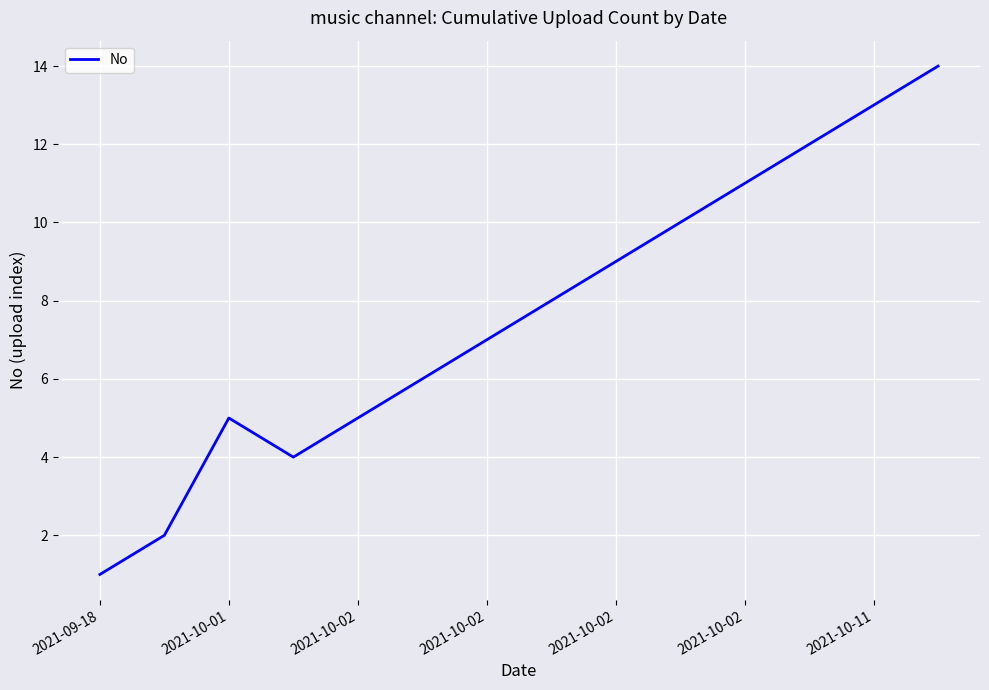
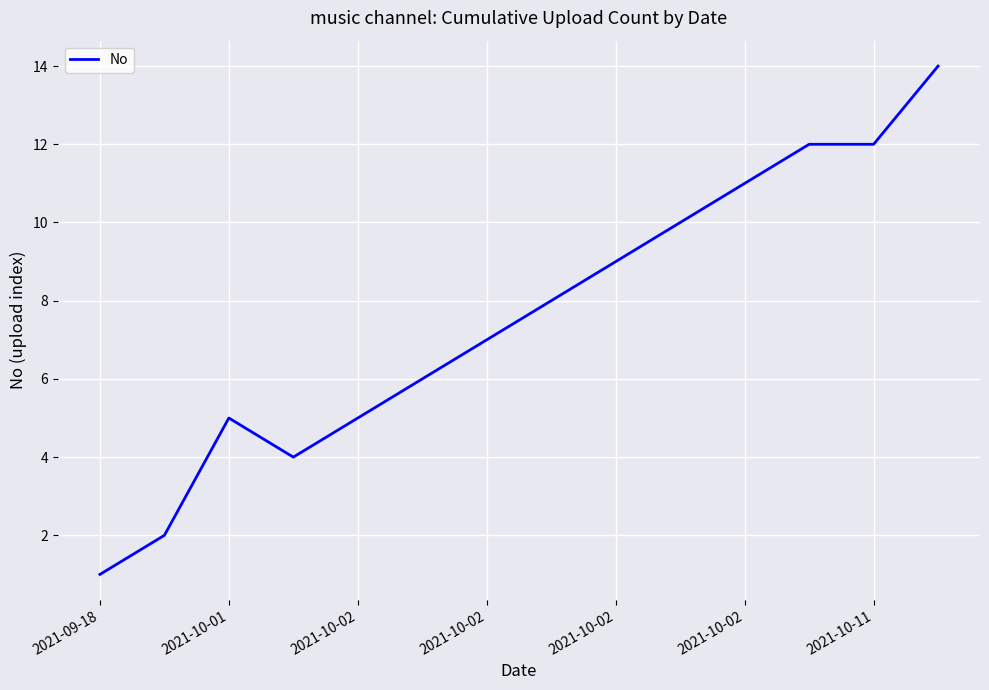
  {
    "2021-09-18": 1,
    "2021-10-01": 5,
-   "2021-10-11": 13
+   "2021-10-11": 12
  }
